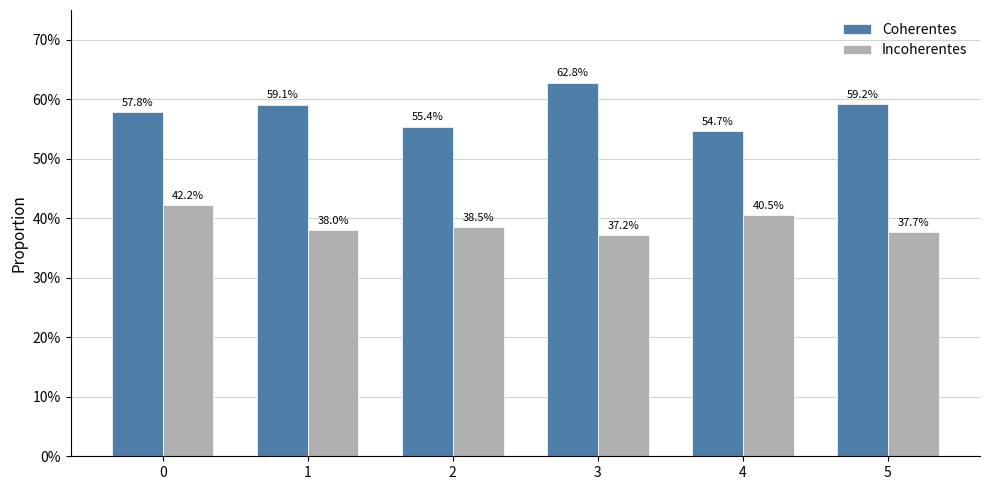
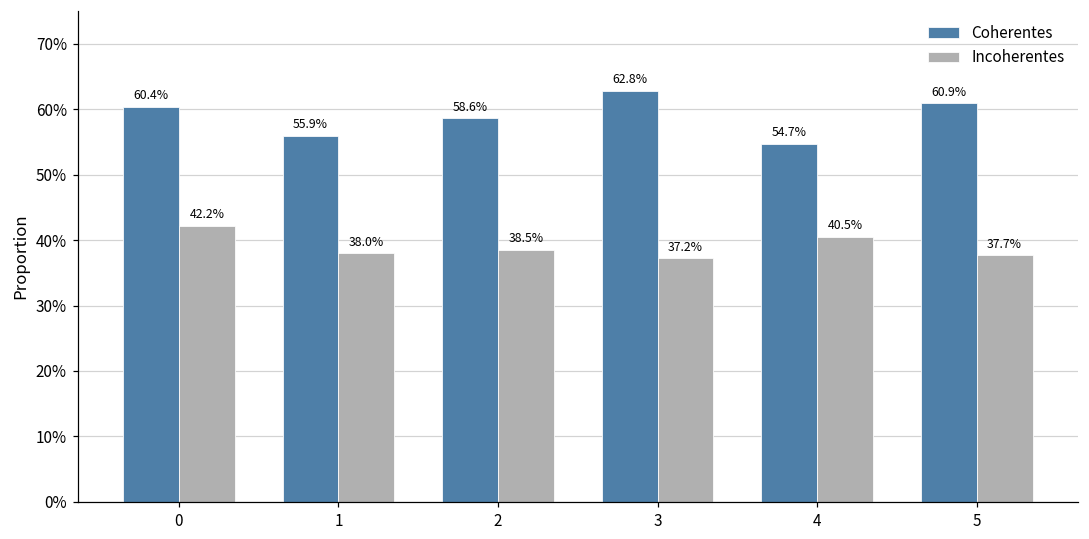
  {
    "Coherentes": {
-     "0": "57.8%",
-     "1": "59.1%",
-     "2": "55.4%",
+     "0": "60.4%",
+     "1": "55.9%",
+     "2": "58.6%",
      "3": "62.8%",
      "4": "54.7%",
-     "5": "59.2%"
+     "5": "60.9%"
    },
    "Incoherentes": {
      "0": "42.2%",
      "1": "38.0%",
      "2": "38.5%",
      "3": "37.2%",
      "4": "40.5%",
      "5": "37.7%"
    }
  }
